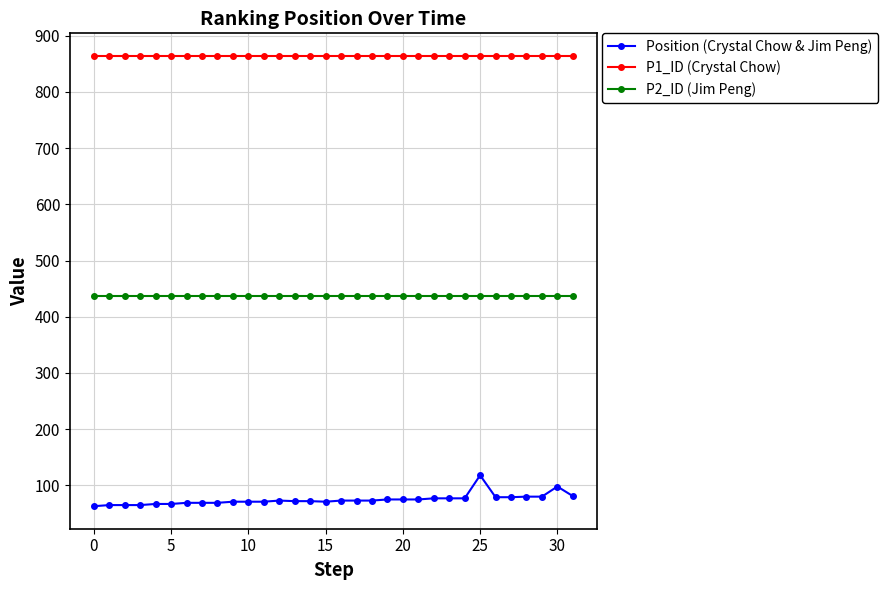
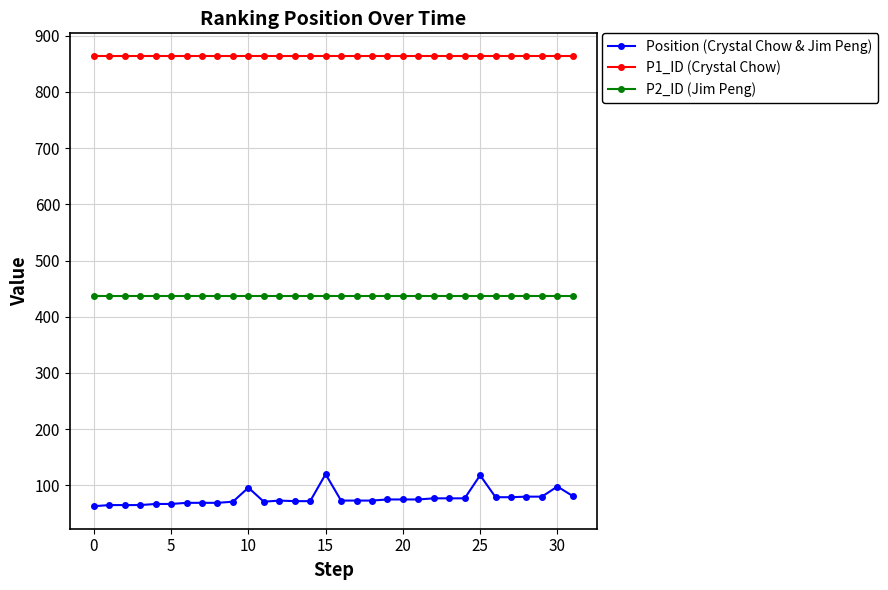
  {
    "Position (Crystal Chow & Jim Peng)": {
      "0": 60,
      "5": 70,
-     "10": 70,
-     "15": 70,
+     "10": 100,
+     "15": 120,
      "20": 80,
      "25": 120,
      "30": 100
    },
    "P1_ID (Crystal Chow)": {
      "0": 860,
      "5": 860,
      "10": 860,
      "15": 860,
      "20": 860,
      "25": 860,
      "30": 860
    },
    "P2_ID (Jim Peng)": {
      "0": 440,
      "5": 440,
      "10": 440,
      "15": 440,
      "20": 440,
      "25": 440,
      "30": 440
    }
  }
